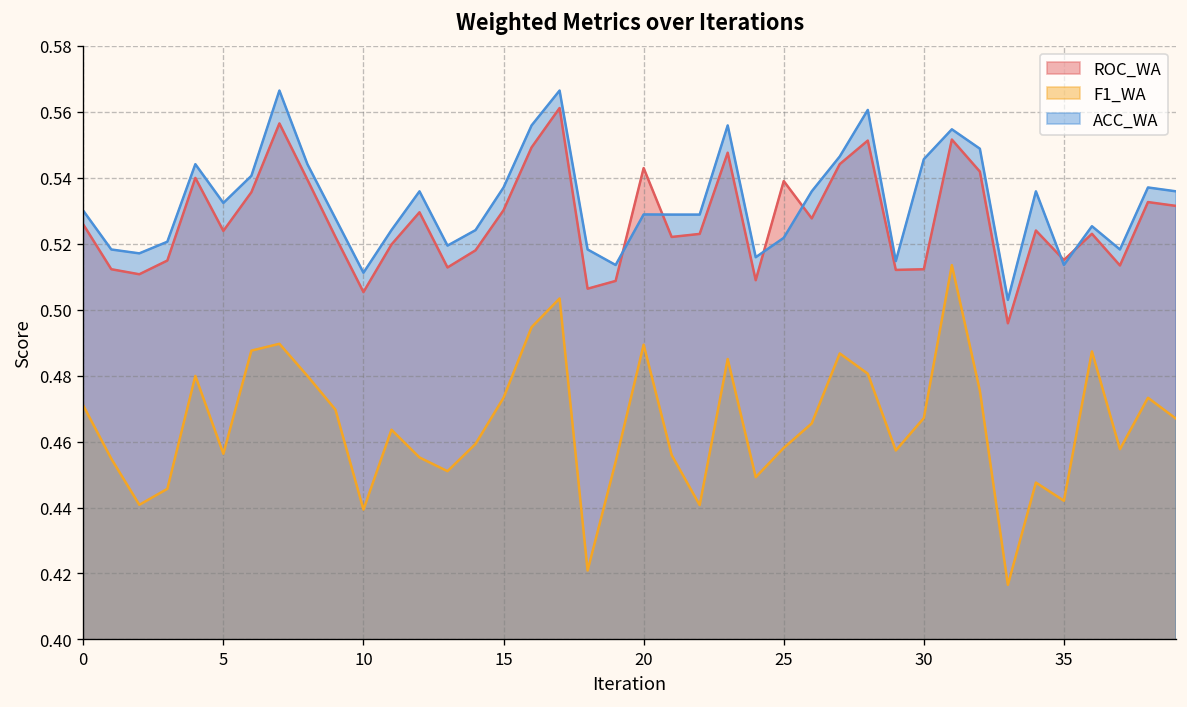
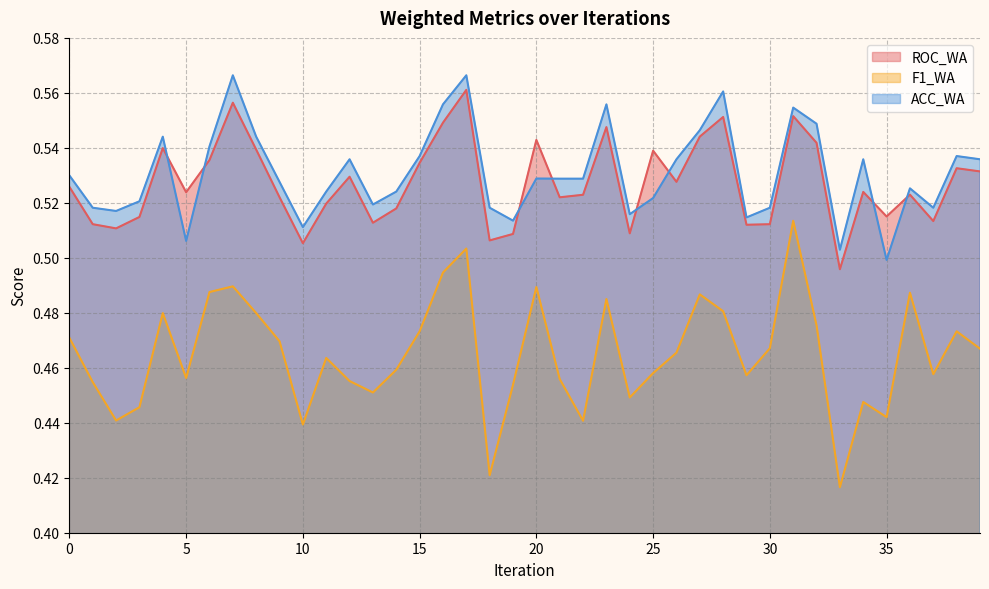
  {
    "ROC_WA": {
      "0": 0.526,
      "5": 0.524,
      "10": 0.505,
-     "15": 0.530,
+     "15": 0.535,
      "20": 0.543,
      "25": 0.539,
      "30": 0.512,
      "35": 0.515
    },
    "F1_WA": {
      "0": 0.471,
      "5": 0.456,
      "10": 0.439,
      "15": 0.473,
      "20": 0.489,
      "25": 0.458,
      "30": 0.467,
      "35": 0.442
    },
    "ACC_WA": {
      "0": 0.530,
-     "5": 0.532,
+     "5": 0.506,
      "10": 0.511,
      "15": 0.537,
      "20": 0.529,
      "25": 0.522,
-     "30": 0.546,
-     "35": 0.514
+     "30": 0.518,
+     "35": 0.499
    }
  }
